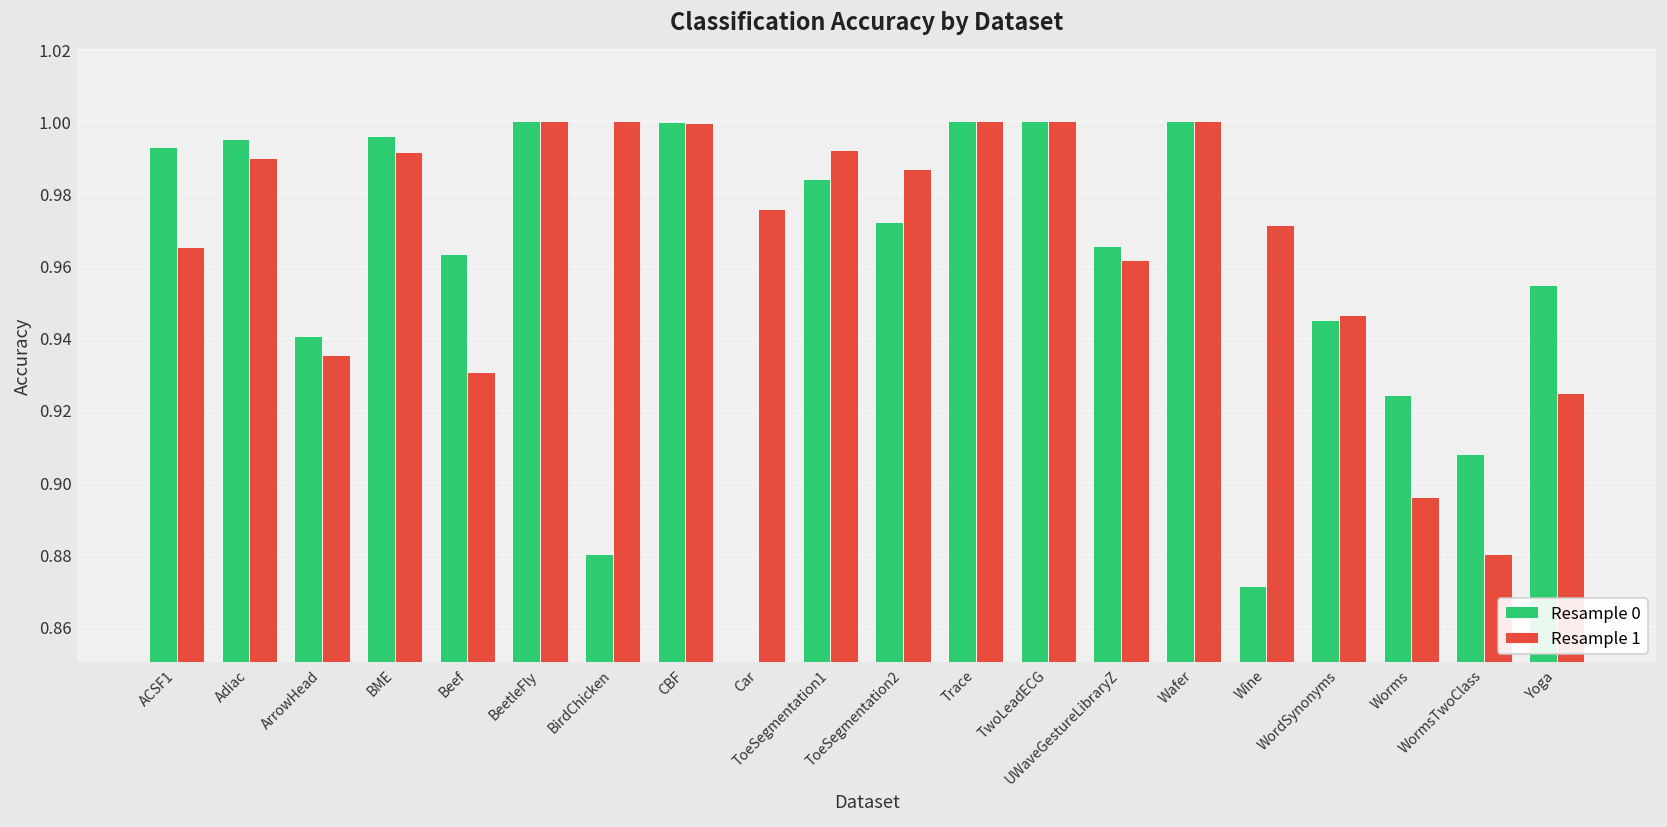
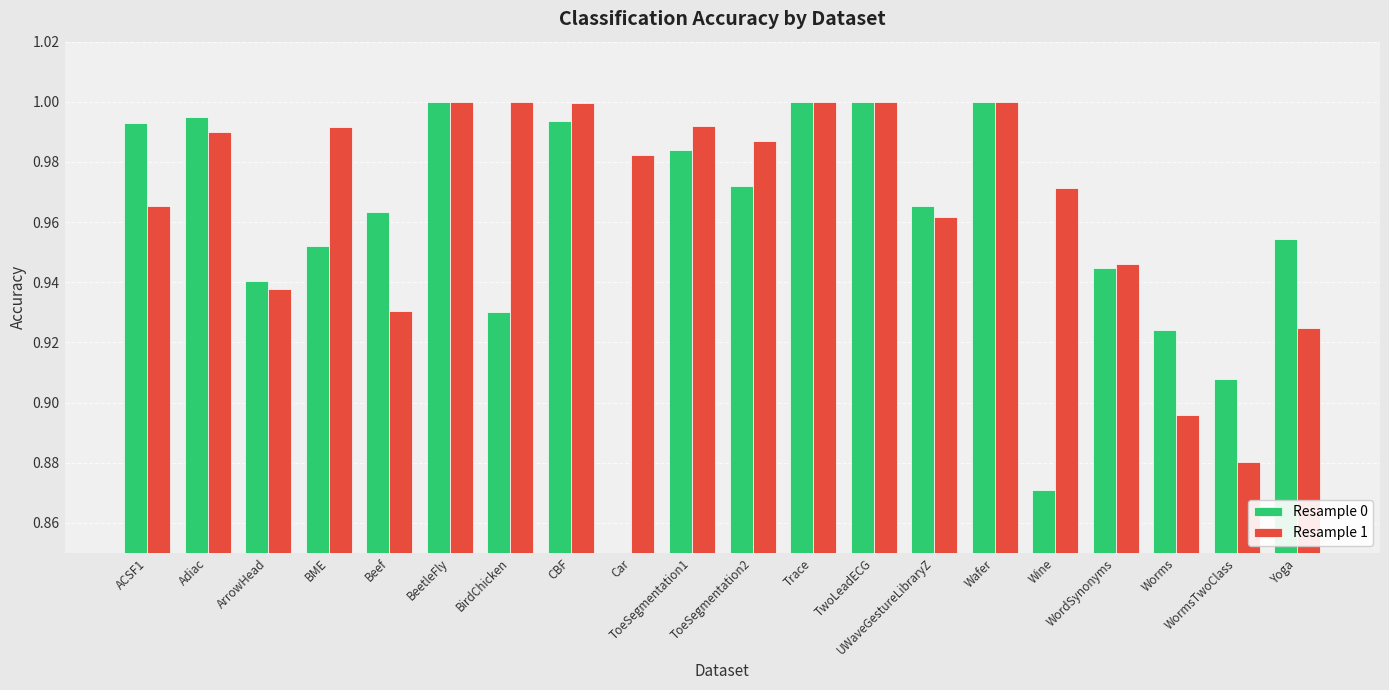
  {
    "Resample 0": {
      "ACSF1": 0.993,
      "Adiac": 0.995,
      "ArrowHead": 0.940,
-     "BME": 0.996,
+     "BME": 0.952,
      "Beef": 0.963,
      "BeetleFly": 1.000,
-     "BirdChicken": 0.88,
-     "CBF": 1.000,
+     "BirdChicken": 0.93,
+     "CBF": 0.994,
      "ToeSegmentation1": 0.984,
      "ToeSegmentation2": 0.972,
      "Trace": 1.000,
      "TwoLeadECG": 1.000,
      "UWaveGestureLibraryZ": 0.965,
      "Wafer": 1.000,
      "Wine": 0.871,
      "WordSynonyms": 0.945,
      "Worms": 0.924,
      "WormsTwoClass": 0.908,
      "Yoga": 0.955
    },
    "Resample 1": {
      "ACSF1": 0.965,
      "Adiac": 0.990,
-     "ArrowHead": 0.935,
+     "ArrowHead": 0.938,
      "BME": 0.992,
      "Beef": 0.931,
      "BeetleFly": 1.000,
      "BirdChicken": 1.000,
      "CBF": 1.000,
-     "Car": 0.976,
+     "Car": 0.982,
      "ToeSegmentation1": 0.992,
      "ToeSegmentation2": 0.987,
      "Trace": 1.000,
      "TwoLeadECG": 1.000,
      "UWaveGestureLibraryZ": 0.962,
      "Wafer": 1.000,
      "Wine": 0.971,
      "WordSynonyms": 0.946,
      "Worms": 0.896,
      "WormsTwoClass": 0.880,
      "Yoga": 0.925
    }
  }
